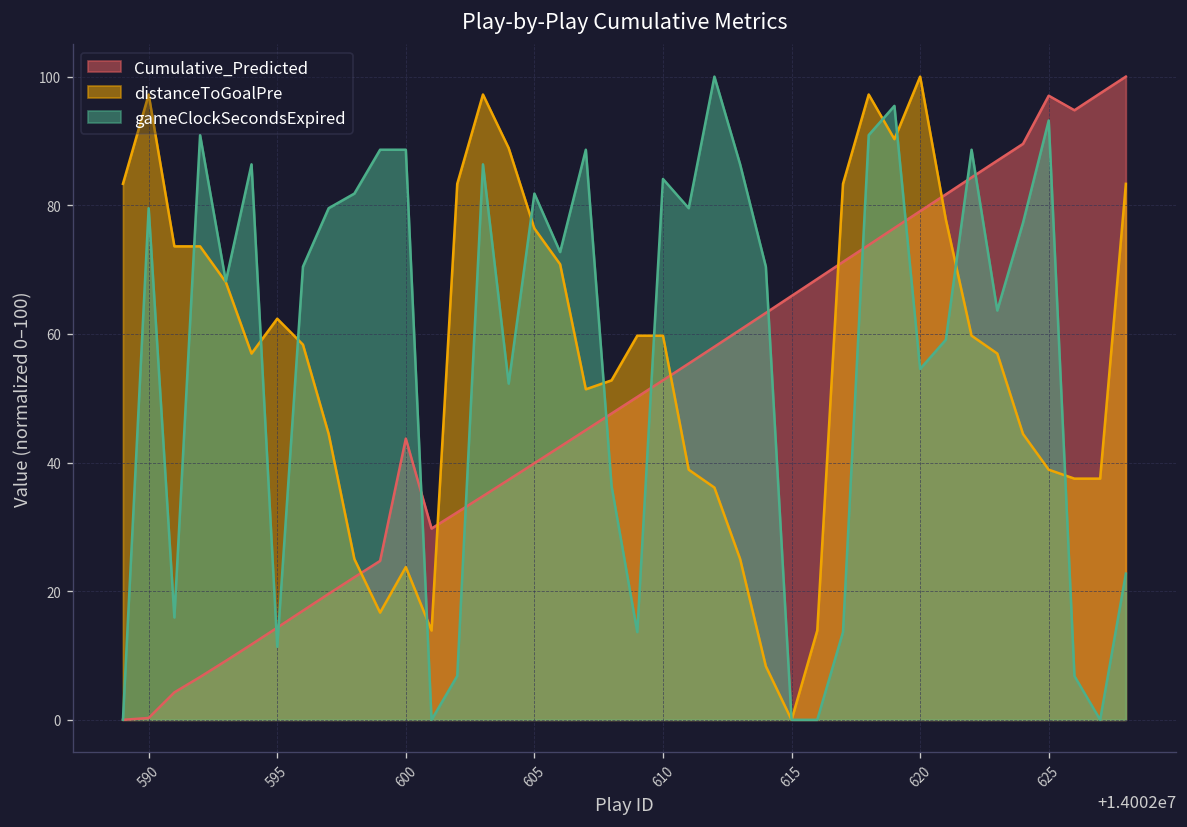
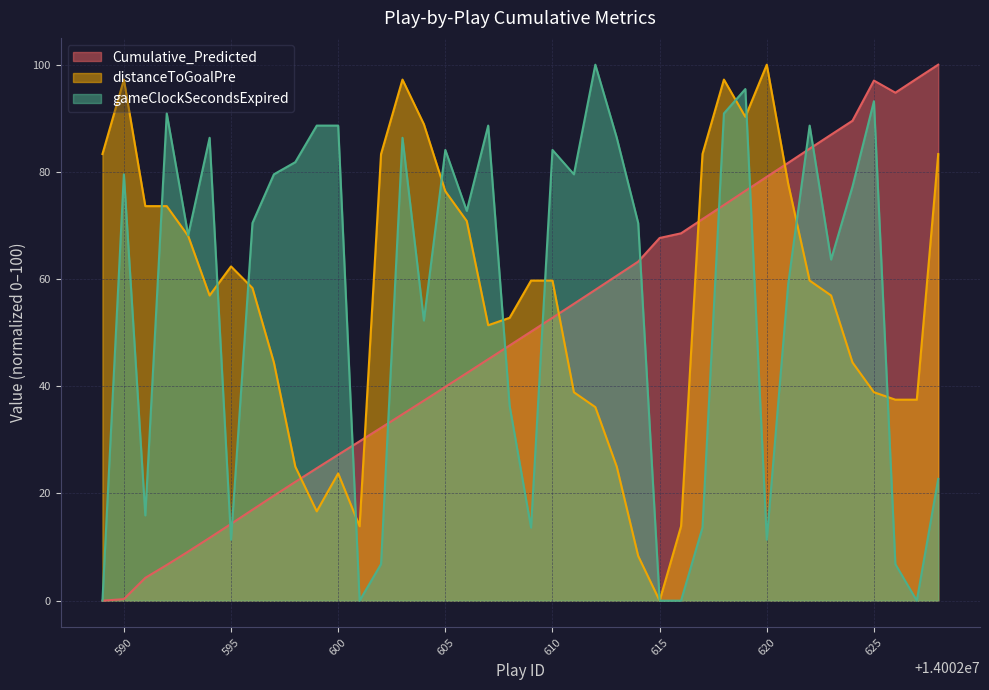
  {
    "Cumulative_Predicted": {
      "590": 0,
      "595": 14,
-     "600": 44,
+     "600": 27,
      "605": 40,
      "610": 53,
-     "615": 66,
+     "615": 68,
      "620": 79,
      "625": 97
    },
    "distanceToGoalPre": {
      "595": 62,
      "600": 24,
      "605": 76,
      "610": 60,
      "620": 100,
      "625": 39
    },
    "gameClockSecondsExpired": {
      "590": 80,
      "595": 11,
      "600": 89,
-     "605": 82,
+     "605": 84,
      "610": 84,
-     "620": 55,
+     "620": 11,
      "625": 93
    }
  }
